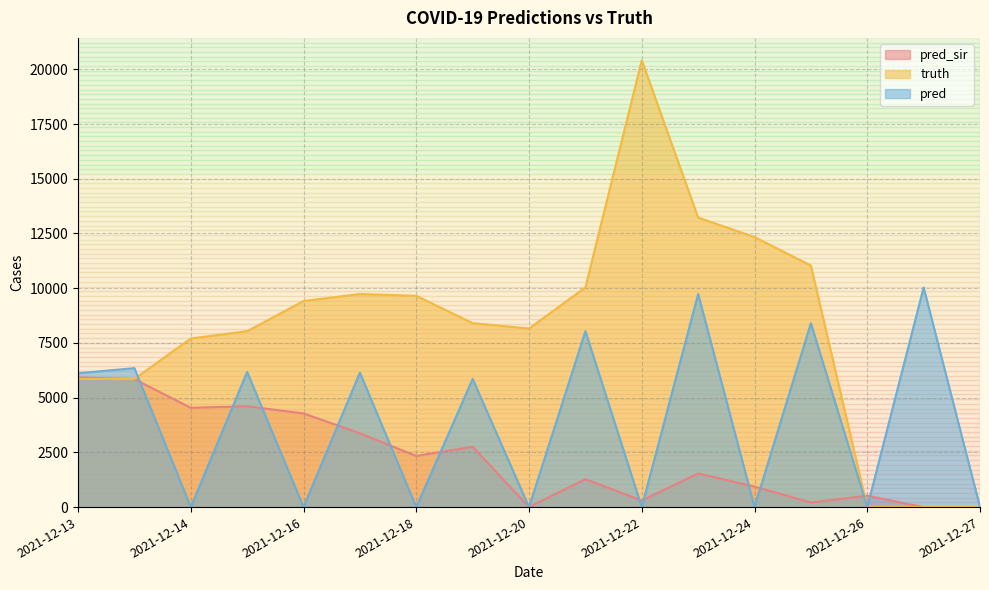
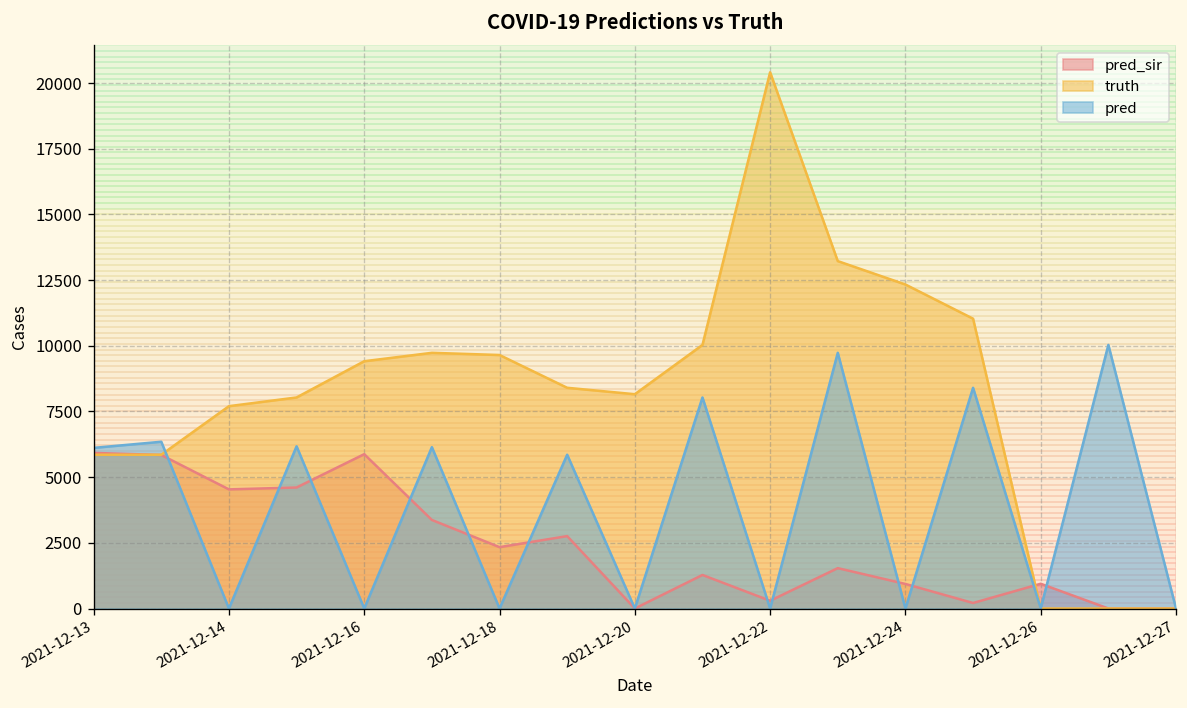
  {
    "pred_sir": {
      "2021-12-14": 4500,
-     "2021-12-16": 4300,
+     "2021-12-16": 5900,
      "2021-12-18": 2300,
      "2021-12-22": 300,
      "2021-12-24": 900,
-     "2021-12-26": 500
+     "2021-12-26": 900
    },
    "truth": {
      "2021-12-14": 7700,
      "2021-12-16": 9400,
      "2021-12-18": 9700,
      "2021-12-20": 8200,
      "2021-12-22": 20400,
      "2021-12-24": 12300
    },
    "pred": {
      "2021-12-14": 0,
      "2021-12-16": 0,
      "2021-12-18": 0,
      "2021-12-22": 0,
      "2021-12-24": 0
    }
  }
